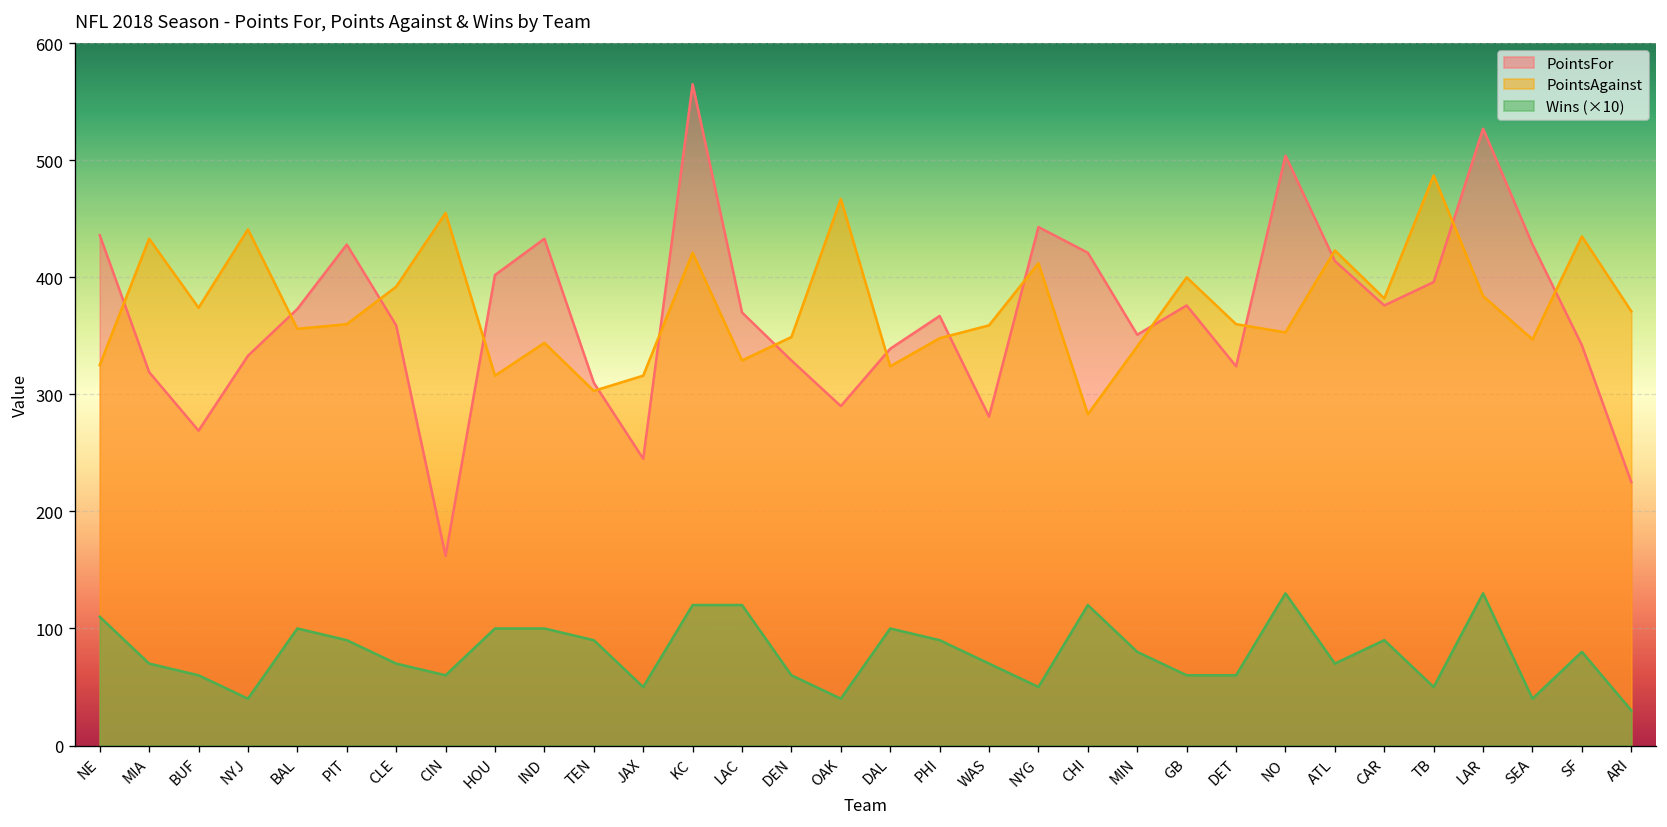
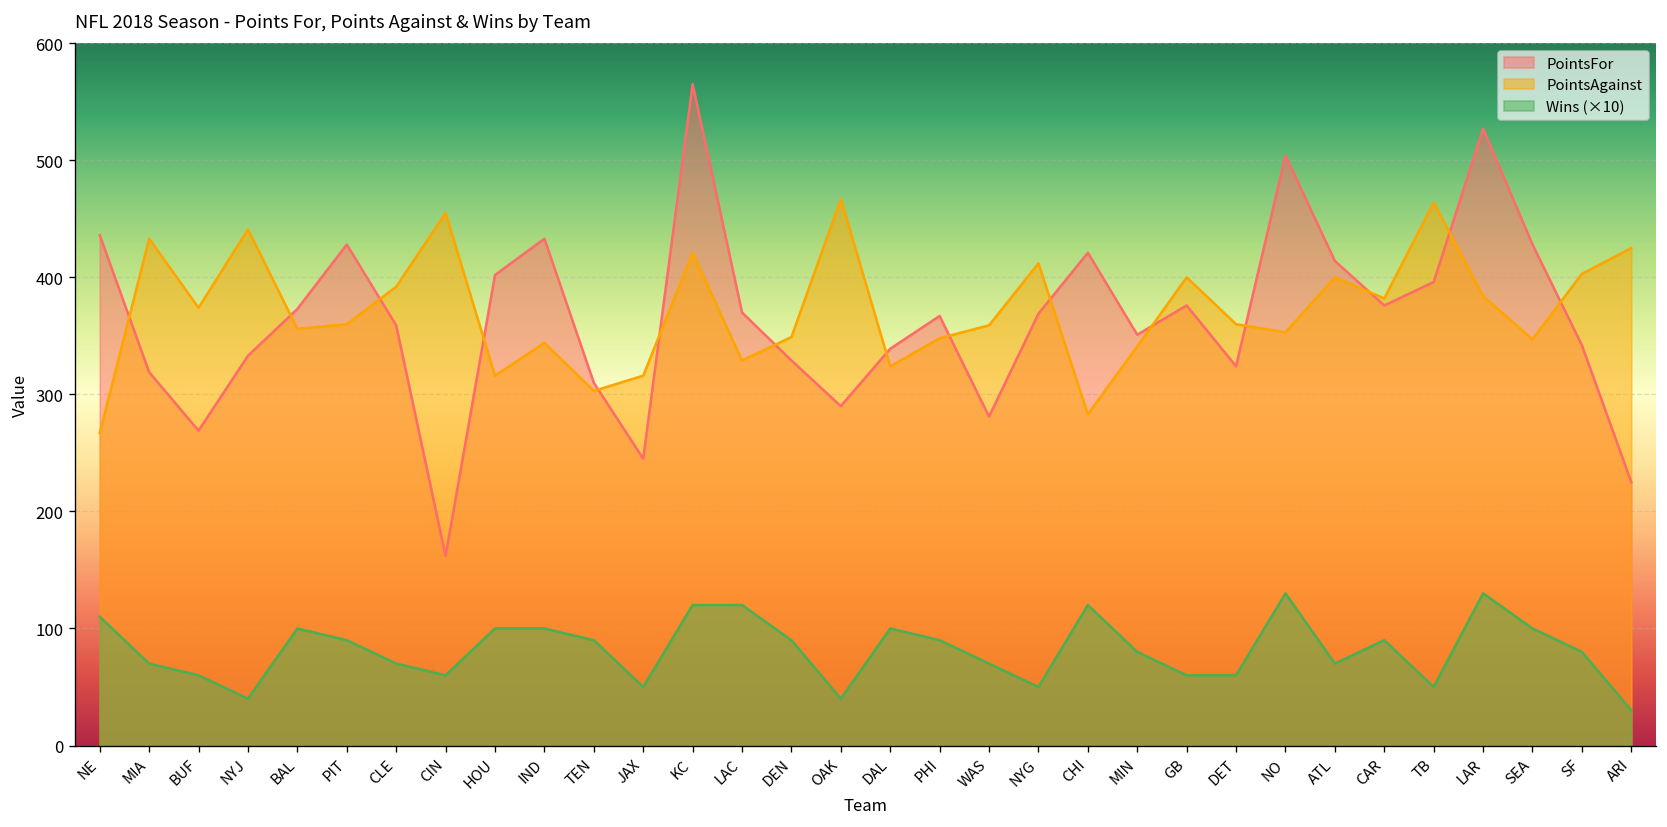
  {
    "PointsFor": {
      "NE": 440,
      "MIA": 320,
      "BUF": 270,
      "NYJ": 330,
      "BAL": 370,
      "PIT": 430,
      "CLE": 360,
      "CIN": 160,
      "HOU": 400,
      "IND": 430,
      "TEN": 310,
      "JAX": 250,
      "KC": 570,
      "LAC": 370,
      "DEN": 330,
      "OAK": 290,
      "DAL": 340,
      "PHI": 370,
      "WAS": 280,
-     "NYG": 440,
+     "NYG": 370,
      "CHI": 420,
      "MIN": 350,
      "GB": 380,
      "DET": 320,
      "NO": 500,
      "ATL": 410,
      "CAR": 380,
      "TB": 400,
      "LAR": 530,
      "SEA": 430,
      "SF": 340,
      "ARI": 230
    },
    "PointsAgainst": {
-     "NE": 330,
+     "NE": 270,
      "MIA": 430,
      "BUF": 370,
      "NYJ": 440,
      "BAL": 360,
      "PIT": 360,
      "CLE": 390,
      "CIN": 460,
      "HOU": 320,
      "IND": 340,
      "TEN": 300,
      "JAX": 320,
      "KC": 420,
      "LAC": 330,
      "DEN": 350,
      "OAK": 470,
      "DAL": 320,
      "PHI": 350,
      "WAS": 360,
      "NYG": 410,
      "CHI": 280,
      "MIN": 340,
      "GB": 400,
      "DET": 360,
      "NO": 350,
-     "ATL": 420,
+     "ATL": 400,
      "CAR": 380,
-     "TB": 490,
+     "TB": 460,
      "LAR": 380,
      "SEA": 350,
-     "SF": 440,
-     "ARI": 370
+     "SF": 400,
+     "ARI": 430
    },
    "Wins (×10)": {
      "NE": 110,
      "MIA": 70,
      "BUF": 60,
      "NYJ": 40,
      "BAL": 100,
      "PIT": 90,
      "CLE": 70,
      "CIN": 60,
      "HOU": 100,
      "IND": 100,
      "TEN": 90,
      "JAX": 50,
      "KC": 120,
      "LAC": 120,
-     "DEN": 60,
+     "DEN": 90,
      "OAK": 40,
      "DAL": 100,
      "PHI": 90,
      "WAS": 70,
      "NYG": 50,
      "CHI": 120,
      "MIN": 80,
      "GB": 60,
      "DET": 60,
      "NO": 130,
      "ATL": 70,
      "CAR": 90,
      "TB": 50,
      "LAR": 130,
-     "SEA": 40,
+     "SEA": 100,
      "SF": 80,
      "ARI": 30
    }
  }
